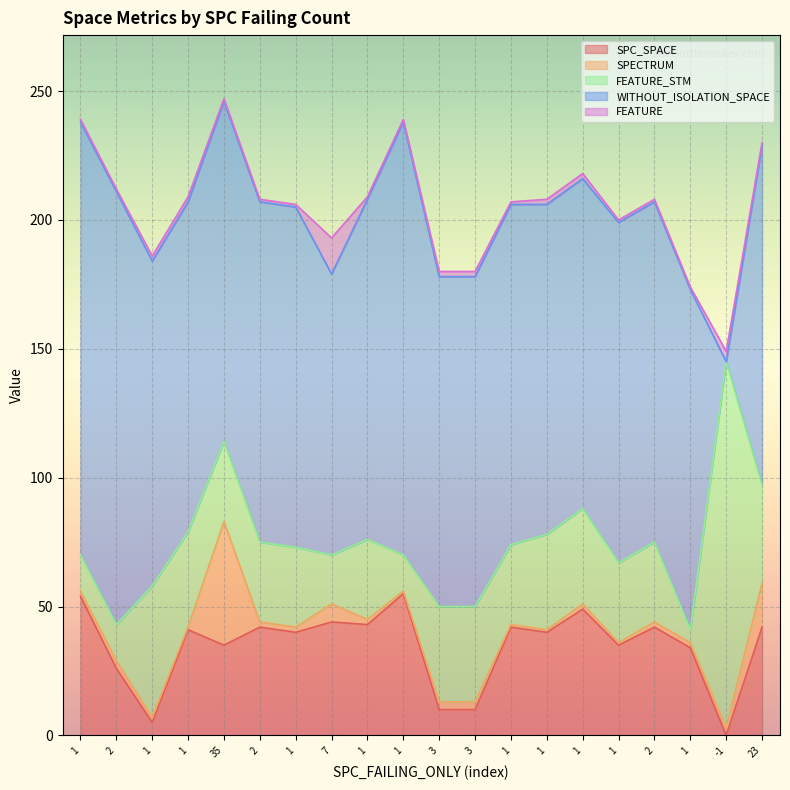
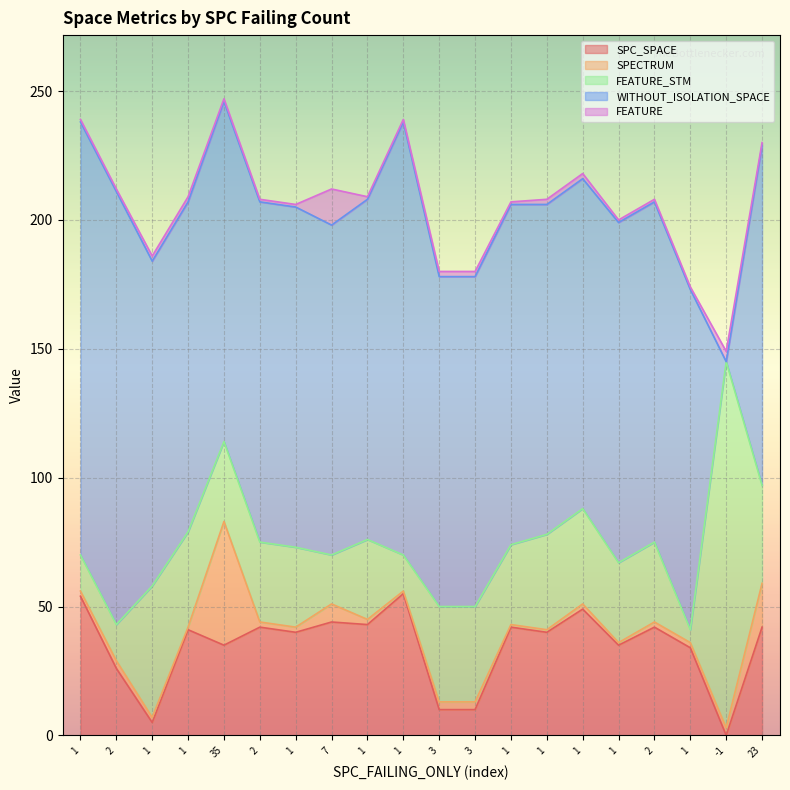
  {
    "FEATURE_STM": {
      "35": 31,
      "7": 19,
      "23": 38
    },
    "WITHOUT_ISOLATION_SPACE": {
      "35": 132,
-     "7": 109,
+     "7": 128,
      "23": 132
    },
    "FEATURE": {
      "35": 1,
      "7": 14,
      "-1": 4,
      "23": 1
    }
  }
